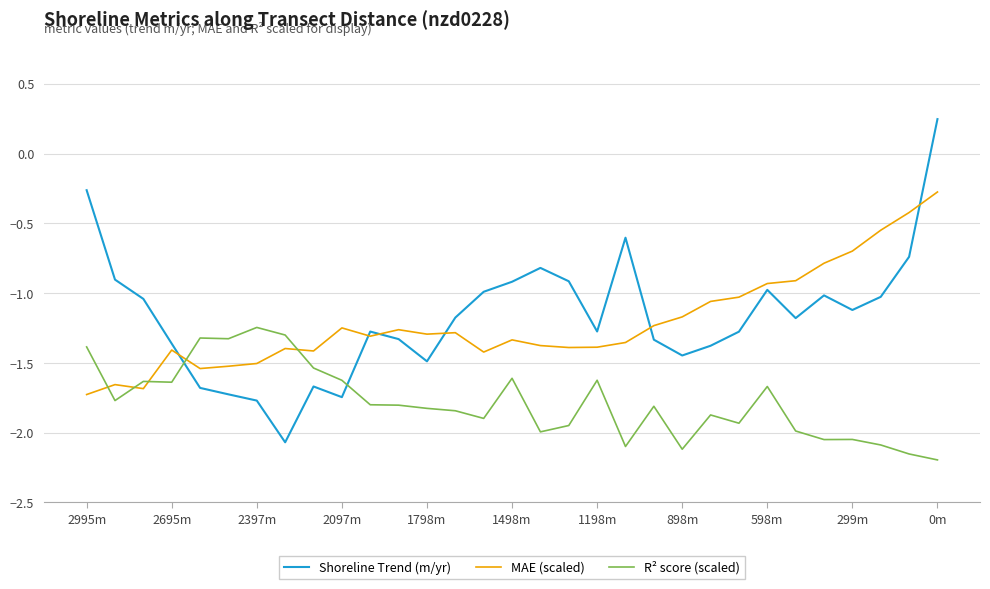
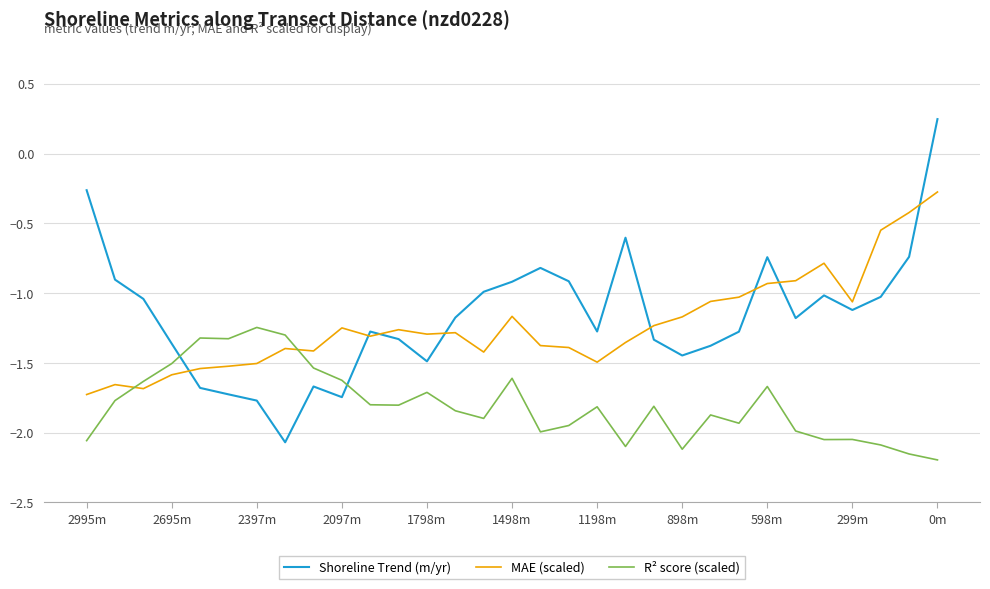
  {
    "Shoreline Trend (m/yr)": {
      "2995m": -0.26,
      "2695m": -1.36,
      "2397m": -1.77,
      "2097m": -1.75,
      "1798m": -1.49,
      "1498m": -0.92,
      "1198m": -1.28,
      "898m": -1.45,
-     "598m": -0.98,
+     "598m": -0.74,
      "299m": -1.12,
      "0m": 0.25
    },
    "MAE (scaled)": {
      "2995m": -1.73,
-     "2695m": -1.41,
+     "2695m": -1.59,
      "2397m": -1.50,
      "2097m": -1.25,
      "1798m": -1.29,
-     "1498m": -1.34,
-     "1198m": -1.39,
+     "1498m": -1.17,
+     "1198m": -1.50,
      "898m": -1.17,
      "598m": -0.93,
-     "299m": -0.70,
+     "299m": -1.06,
      "0m": -0.28
    },
    "R² score (scaled)": {
-     "2995m": -1.39,
-     "2695m": -1.64,
+     "2995m": -2.06,
+     "2695m": -1.51,
      "2397m": -1.25,
      "2097m": -1.63,
-     "1798m": -1.83,
+     "1798m": -1.71,
      "1498m": -1.61,
-     "1198m": -1.62,
+     "1198m": -1.82,
      "898m": -2.12,
      "598m": -1.67,
      "299m": -2.05,
      "0m": -2.20
    }
  }
